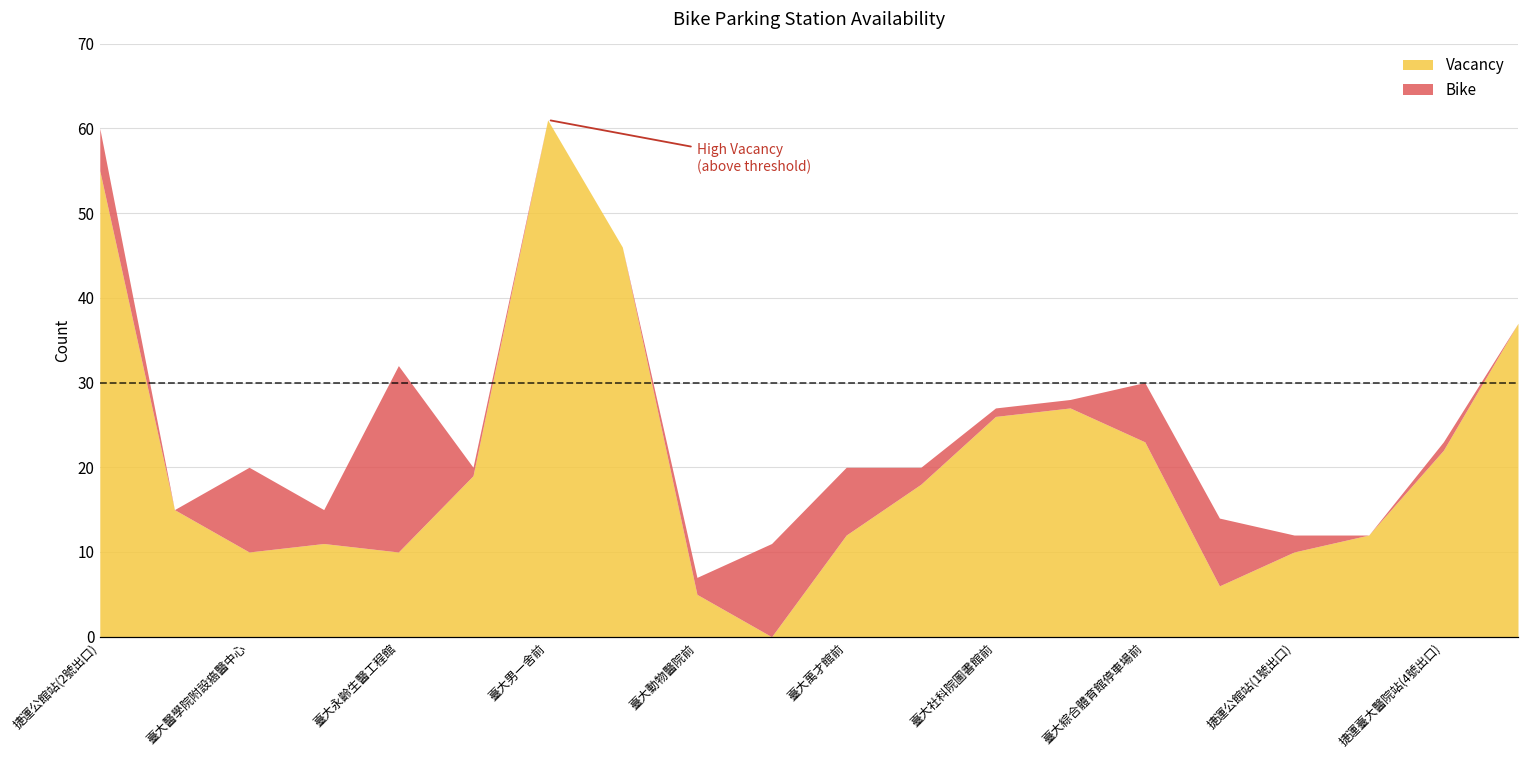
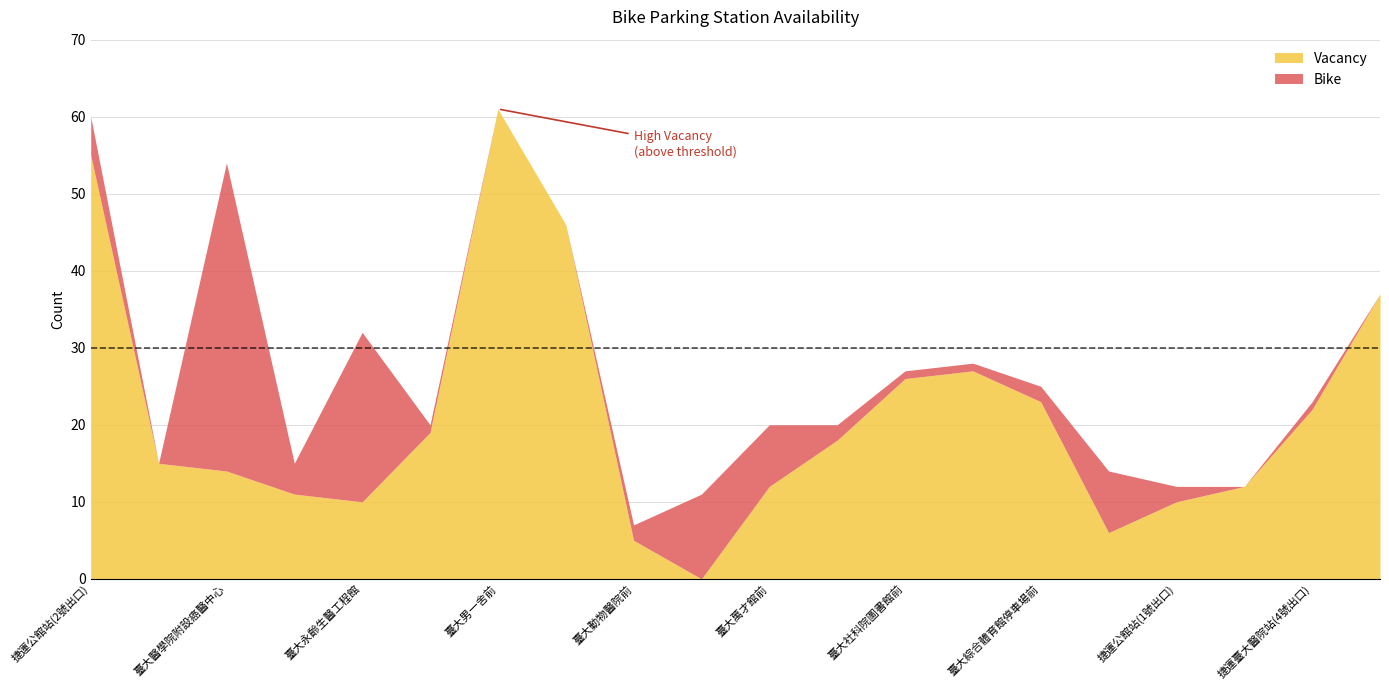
  {
    "Vacancy": {
      "捷運公館站(2號出口)": 55,
-     "臺大醫學院附設癌醫中心": 10,
+     "臺大醫學院附設癌醫中心": 14,
      "臺大永齡生醫工程館": 10,
      "臺大動物醫院前": 5,
      "臺大萬才館前": 12,
      "臺大社科院圖書館前": 26,
      "臺大綜合體育館停車場前": 23,
      "捷運公館站(1號出口)": 10,
      "捷運臺大醫院站(4號出口)": 22
    },
    "Bike": {
      "捷運公館站(2號出口)": 5,
-     "臺大醫學院附設癌醫中心": 10,
+     "臺大醫學院附設癌醫中心": 40,
      "臺大永齡生醫工程館": 22,
      "臺大動物醫院前": 2,
      "臺大萬才館前": 8,
      "臺大社科院圖書館前": 1,
-     "臺大綜合體育館停車場前": 7,
+     "臺大綜合體育館停車場前": 2,
      "捷運公館站(1號出口)": 2,
      "捷運臺大醫院站(4號出口)": 1
    }
  }
